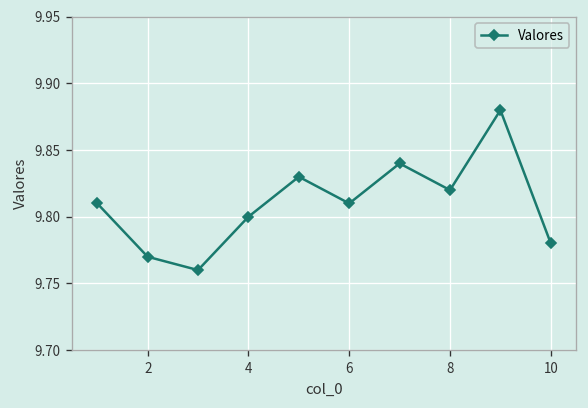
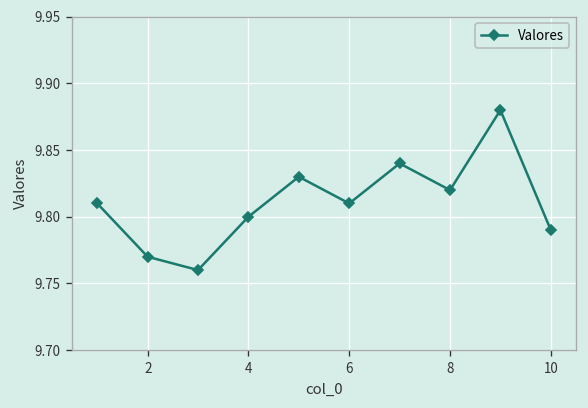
  {
    "2": 9.77,
    "4": 9.80,
    "6": 9.81,
    "8": 9.82,
-   "10": 9.78
+   "10": 9.79
  }
